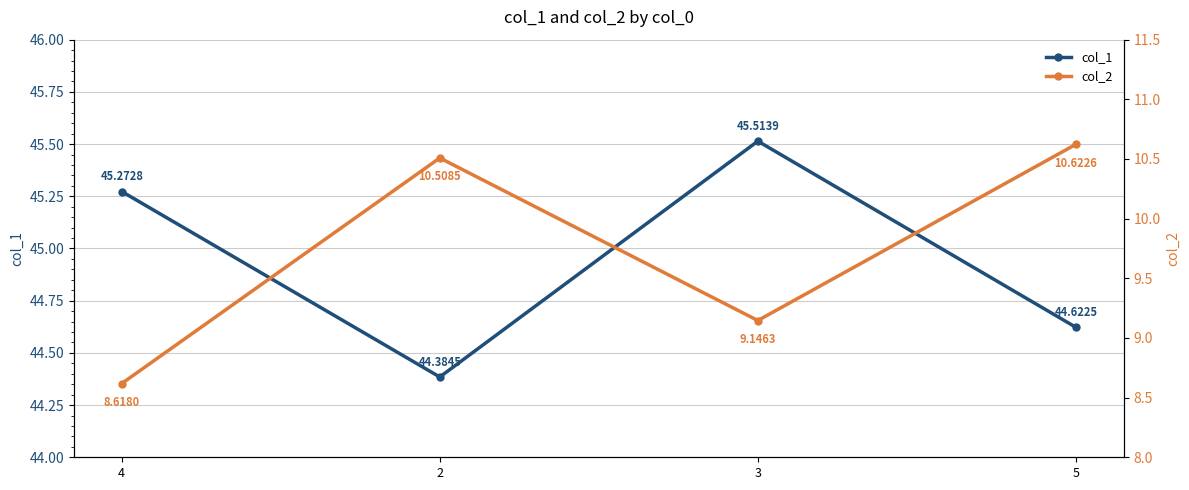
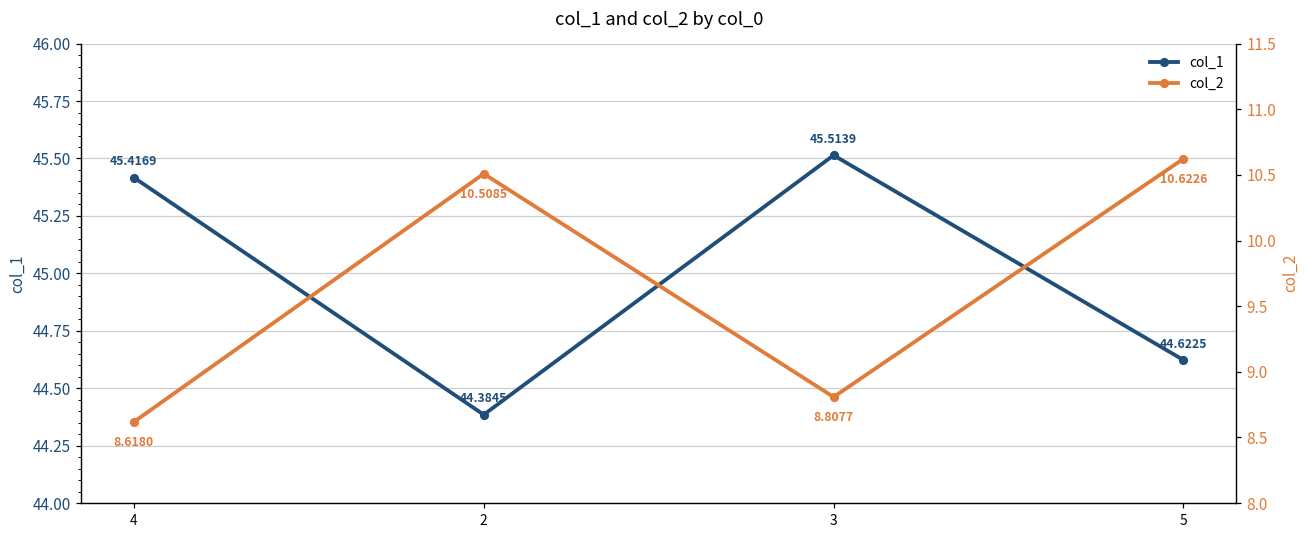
  {
    "col_1": {
-     "4": 45.2728,
+     "4": 45.4169,
      "2": 44.3845,
      "3": 45.5139,
      "5": 44.6225
    },
    "col_2": {
      "4": 8.6180,
      "2": 10.5085,
-     "3": 9.1463,
+     "3": 8.8077,
      "5": 10.6226
    }
  }
